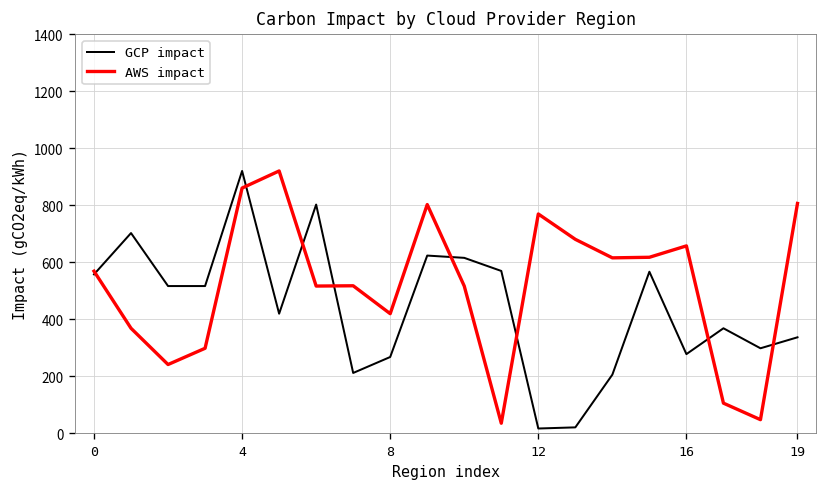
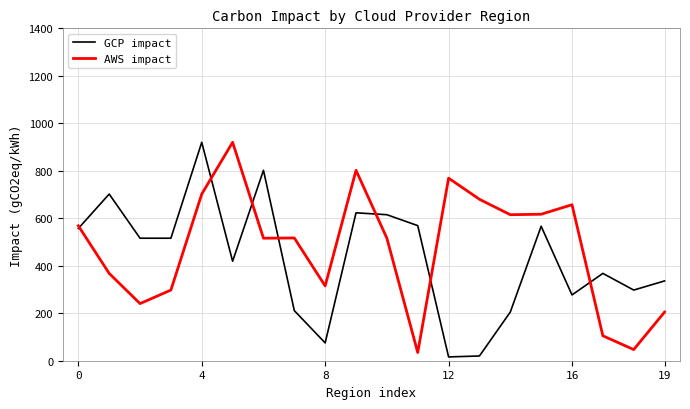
  {
    "GCP impact": {
      "0": 560,
      "4": 920,
-     "8": 270,
+     "8": 80,
      "12": 20,
      "16": 280,
      "19": 340
    },
    "AWS impact": {
      "0": 570,
-     "4": 860,
-     "8": 420,
+     "4": 700,
+     "8": 320,
      "12": 770,
      "16": 660,
-     "19": 810
+     "19": 210
    }
  }
